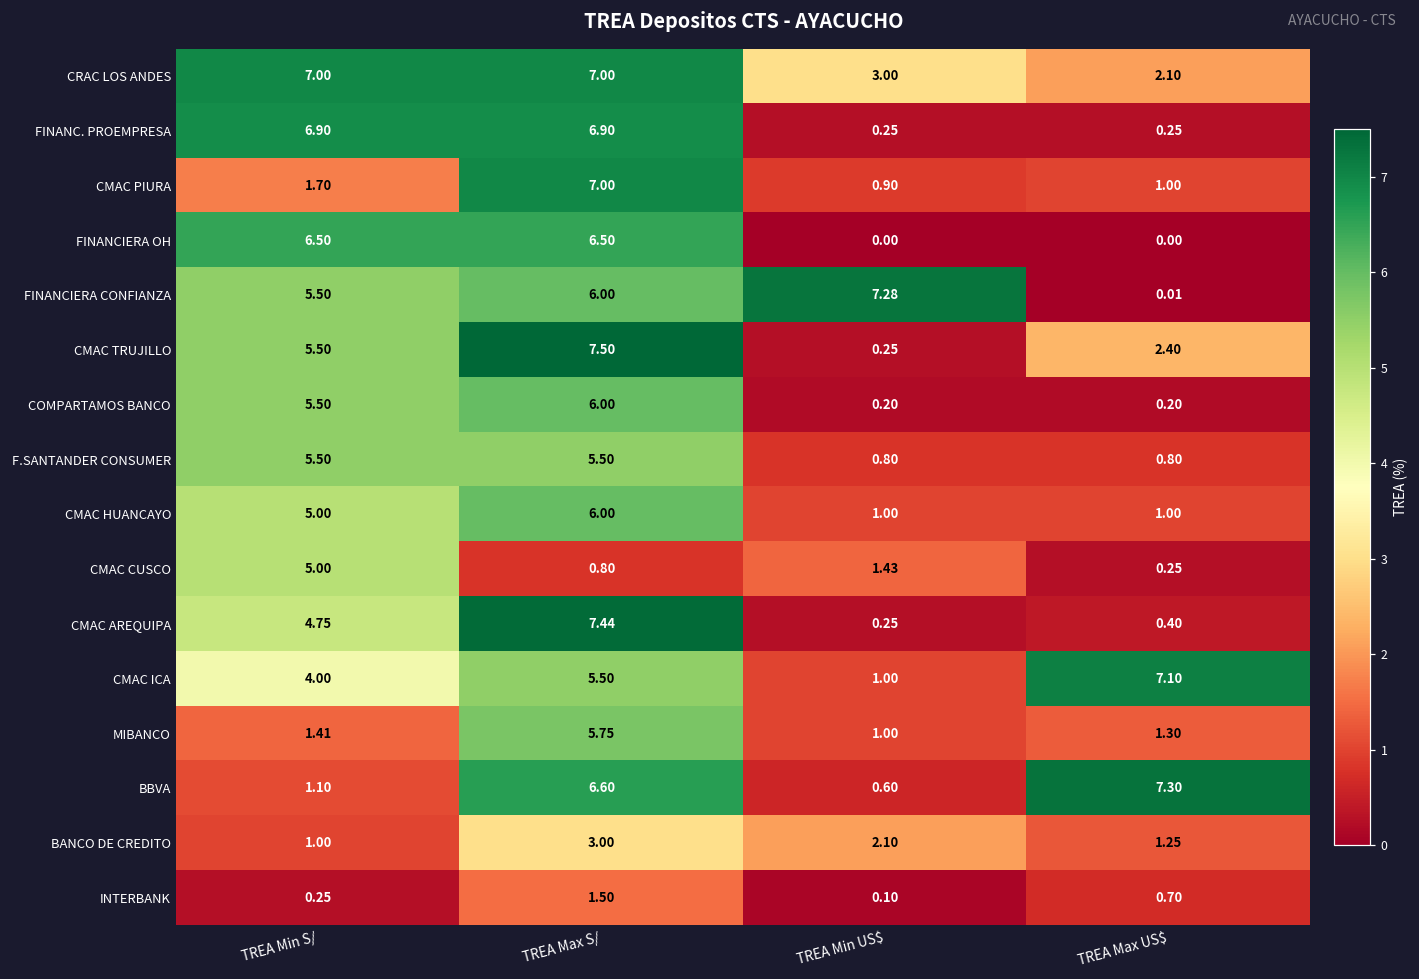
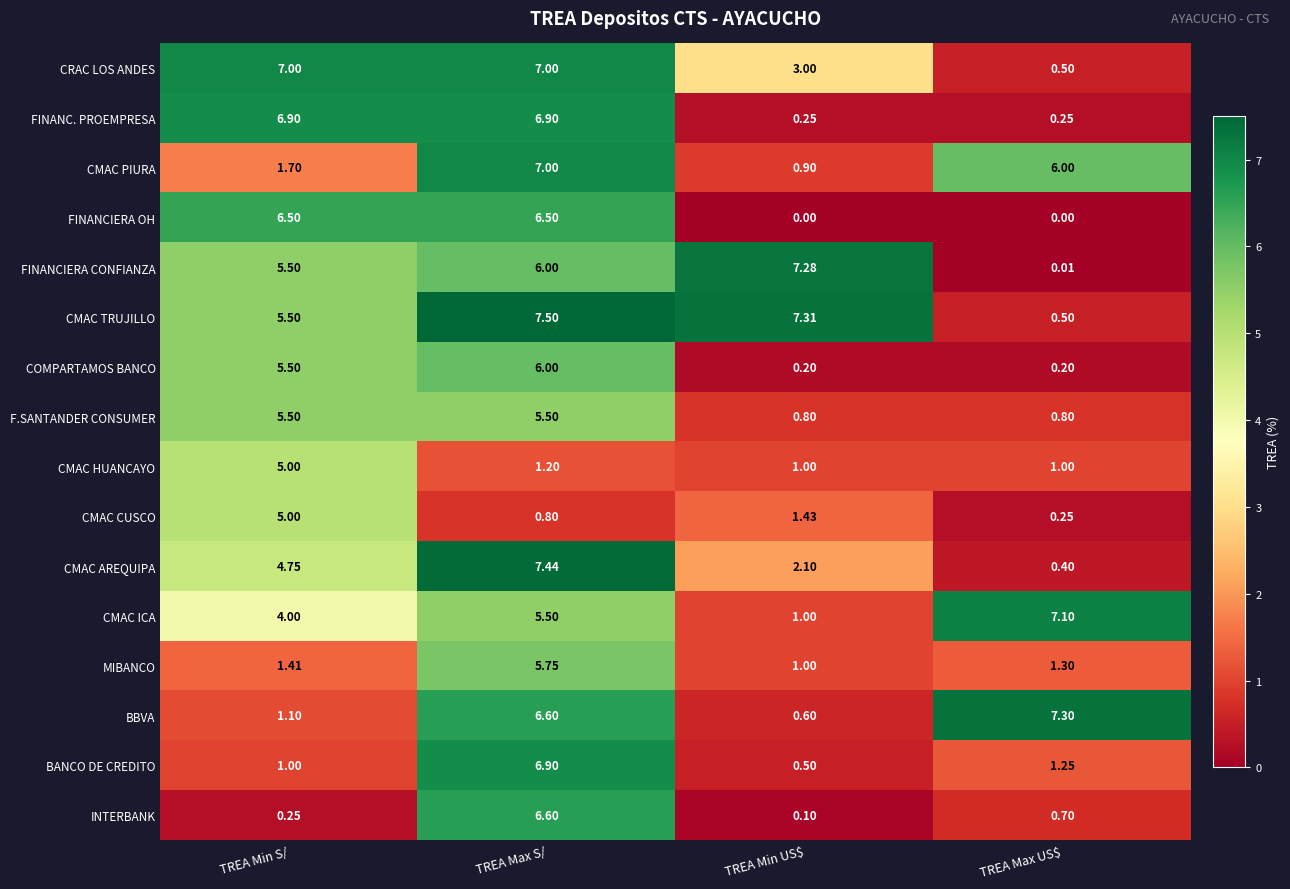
  {
    "CRAC LOS ANDES": {
      "TREA Min S/": 7.00,
      "TREA Max S/": 7.00,
      "TREA Min US$": 3.00,
-     "TREA Max US$": 2.10
+     "TREA Max US$": 0.50
    },
    "FINANC. PROEMPRESA": {
      "TREA Min S/": 6.90,
      "TREA Max S/": 6.90,
      "TREA Min US$": 0.25,
      "TREA Max US$": 0.25
    },
    "CMAC PIURA": {
      "TREA Min S/": 1.70,
      "TREA Max S/": 7.00,
      "TREA Min US$": 0.90,
-     "TREA Max US$": 1.00
+     "TREA Max US$": 6.00
    },
    "FINANCIERA OH": {
      "TREA Min S/": 6.50,
      "TREA Max S/": 6.50,
      "TREA Min US$": 0.00,
      "TREA Max US$": 0.00
    },
    "FINANCIERA CONFIANZA": {
      "TREA Min S/": 5.50,
      "TREA Max S/": 6.00,
      "TREA Min US$": 7.28,
      "TREA Max US$": 0.01
    },
    "CMAC TRUJILLO": {
      "TREA Min S/": 5.50,
      "TREA Max S/": 7.50,
-     "TREA Min US$": 0.25,
-     "TREA Max US$": 2.40
+     "TREA Min US$": 7.31,
+     "TREA Max US$": 0.50
    },
    "COMPARTAMOS BANCO": {
      "TREA Min S/": 5.50,
      "TREA Max S/": 6.00,
      "TREA Min US$": 0.20,
      "TREA Max US$": 0.20
    },
    "F.SANTANDER CONSUMER": {
      "TREA Min S/": 5.50,
      "TREA Max S/": 5.50,
      "TREA Min US$": 0.80,
      "TREA Max US$": 0.80
    },
    "CMAC HUANCAYO": {
      "TREA Min S/": 5.00,
-     "TREA Max S/": 6.00,
+     "TREA Max S/": 1.20,
      "TREA Min US$": 1.00,
      "TREA Max US$": 1.00
    },
    "CMAC CUSCO": {
      "TREA Min S/": 5.00,
      "TREA Max S/": 0.80,
      "TREA Min US$": 1.43,
      "TREA Max US$": 0.25
    },
    "CMAC AREQUIPA": {
      "TREA Min S/": 4.75,
      "TREA Max S/": 7.44,
-     "TREA Min US$": 0.25,
+     "TREA Min US$": 2.10,
      "TREA Max US$": 0.40
    },
    "CMAC ICA": {
      "TREA Min S/": 4.00,
      "TREA Max S/": 5.50,
      "TREA Min US$": 1.00,
      "TREA Max US$": 7.10
    },
    "MIBANCO": {
      "TREA Min S/": 1.41,
      "TREA Max S/": 5.75,
      "TREA Min US$": 1.00,
      "TREA Max US$": 1.30
    },
    "BBVA": {
      "TREA Min S/": 1.10,
      "TREA Max S/": 6.60,
      "TREA Min US$": 0.60,
      "TREA Max US$": 7.30
    },
    "BANCO DE CREDITO": {
      "TREA Min S/": 1.00,
-     "TREA Max S/": 3.00,
-     "TREA Min US$": 2.10,
+     "TREA Max S/": 6.90,
+     "TREA Min US$": 0.50,
      "TREA Max US$": 1.25
    },
    "INTERBANK": {
      "TREA Min S/": 0.25,
-     "TREA Max S/": 1.50,
+     "TREA Max S/": 6.60,
      "TREA Min US$": 0.10,
      "TREA Max US$": 0.70
    }
  }
